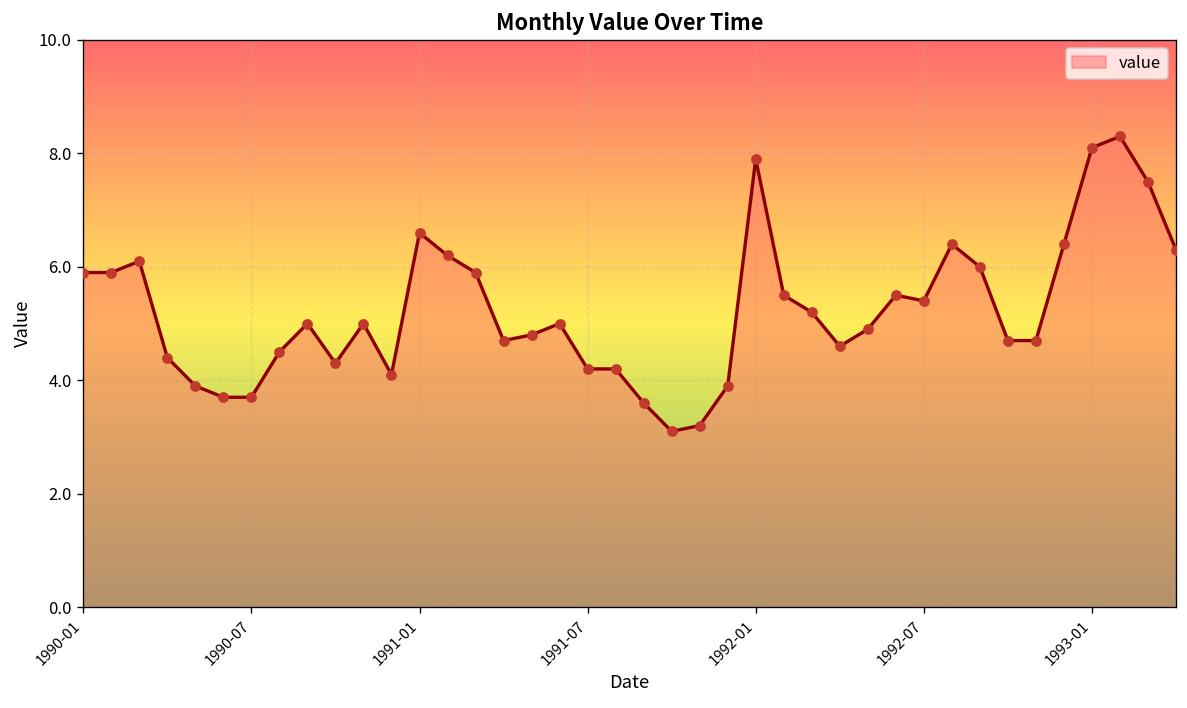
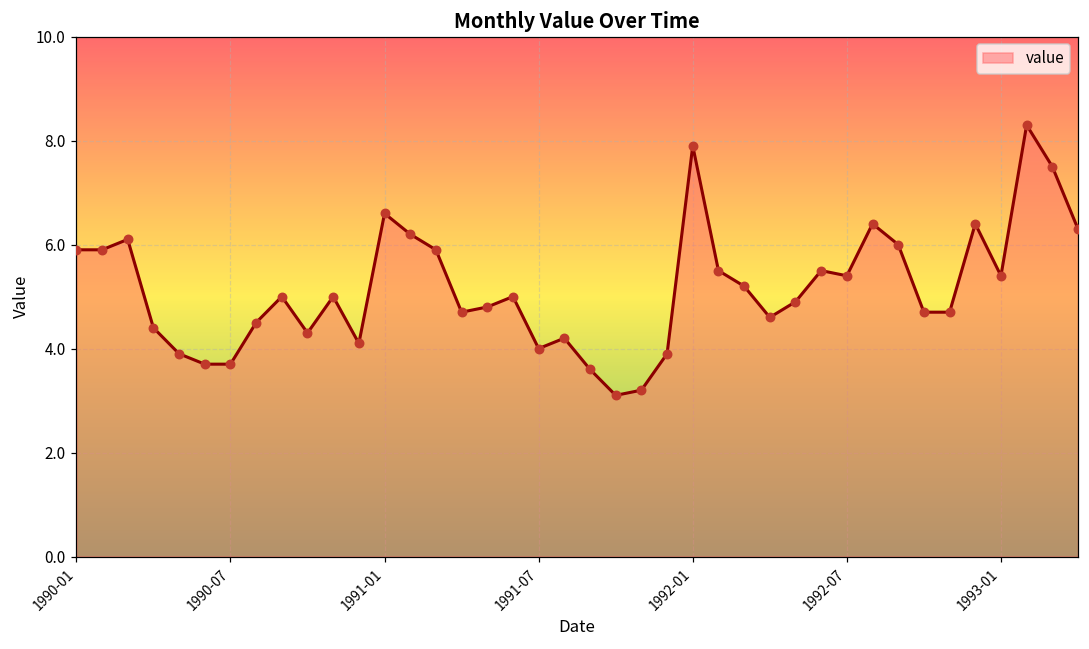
  {
    "1990-01": 5.9,
    "1990-07": 3.7,
    "1991-01": 6.6,
-   "1991-07": 4.2,
+   "1991-07": 4.0,
    "1992-01": 7.9,
    "1992-07": 5.4,
-   "1993-01": 8.1
+   "1993-01": 5.4
  }
